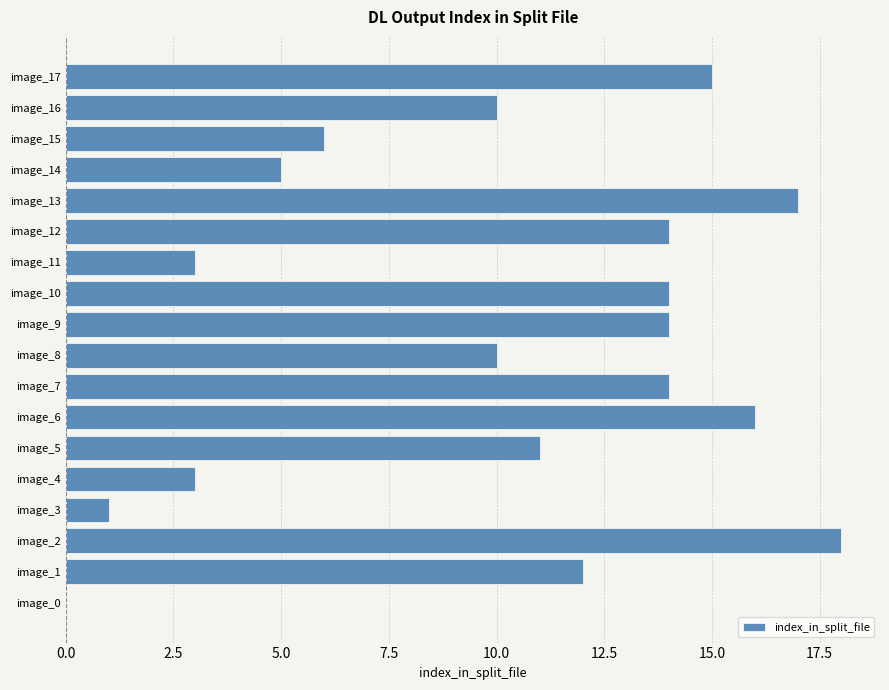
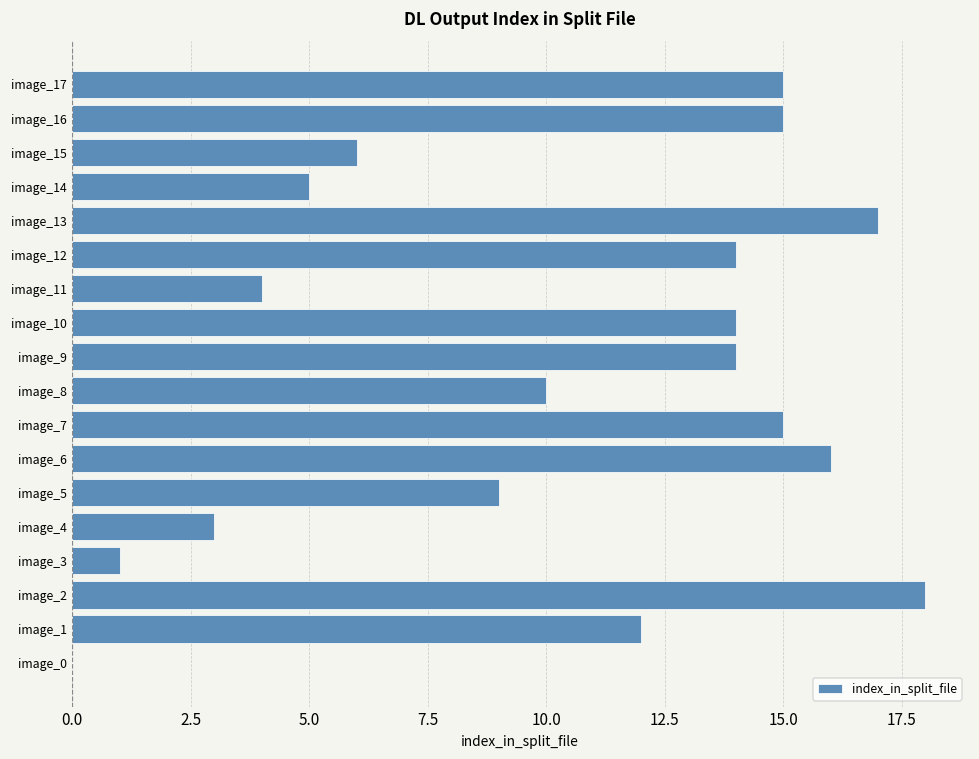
  {
    "image_17": 15,
-   "image_16": 10,
+   "image_16": 15,
    "image_15": 6,
    "image_14": 5,
    "image_13": 17,
    "image_12": 14,
-   "image_11": 3,
+   "image_11": 4,
    "image_10": 14,
    "image_9": 14,
    "image_8": 10,
-   "image_7": 14,
+   "image_7": 15,
    "image_6": 16,
-   "image_5": 11,
+   "image_5": 9,
    "image_4": 3,
    "image_3": 1,
    "image_2": 18,
    "image_1": 12,
    "image_0": 0
  }
